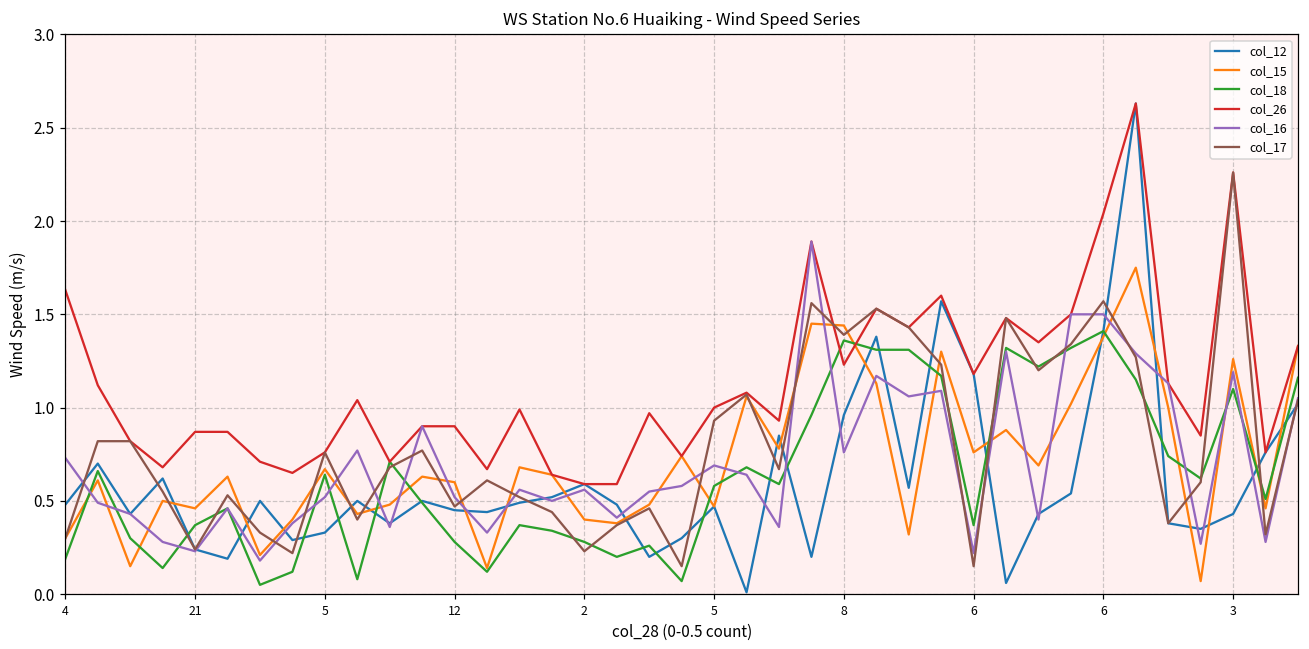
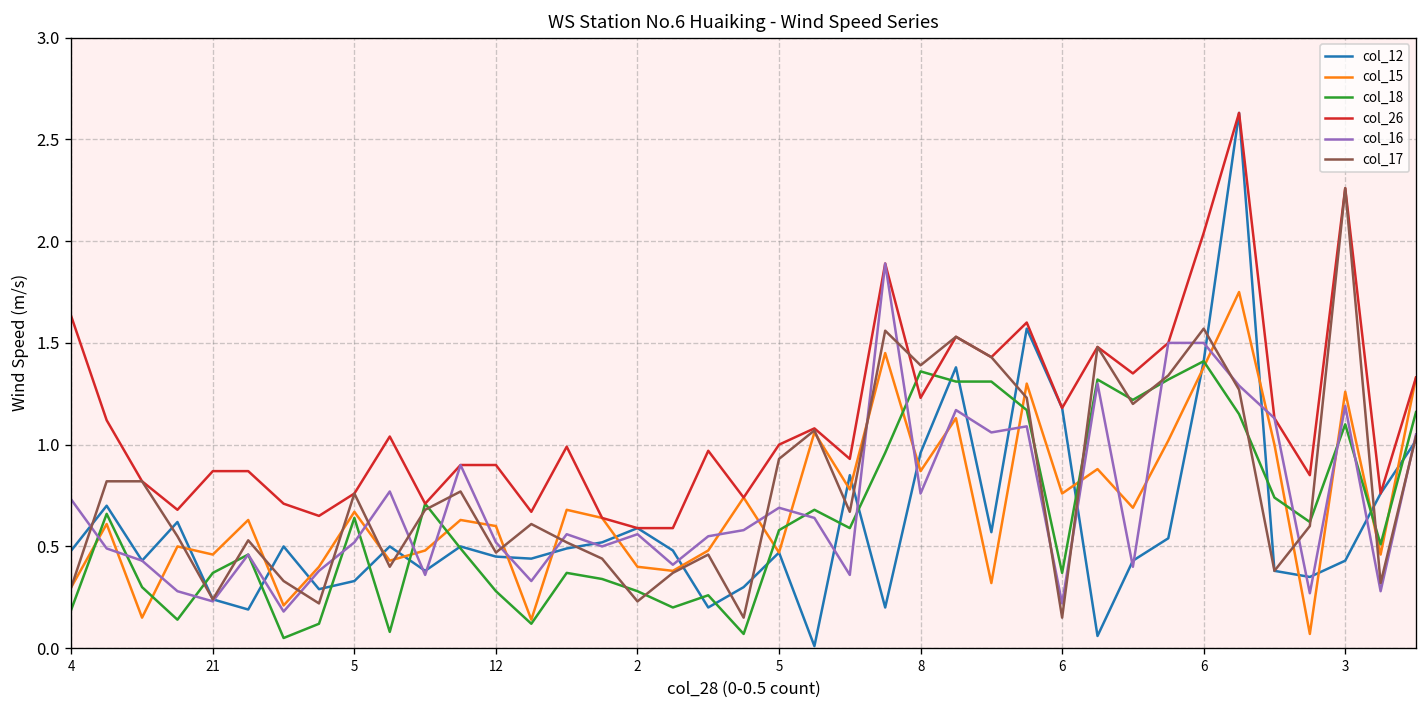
  {
    "col_12": {
      "4": 0.48,
      "12": 0.45,
      "8": 0.96
    },
    "col_15": {
      "12": 0.60,
-     "8": 1.44
+     "8": 0.87
    },
    "col_18": {
      "4": 0.19,
      "12": 0.28,
      "8": 1.36
    },
    "col_26": {
      "4": 1.63,
      "12": 0.90,
      "8": 1.23
    },
    "col_16": {
      "4": 0.73,
      "12": 0.52,
      "8": 0.76
    },
    "col_17": {
      "12": 0.47,
      "8": 1.39
    }
  }
